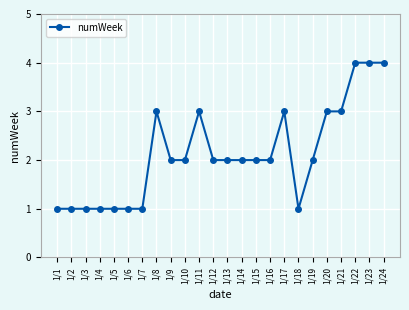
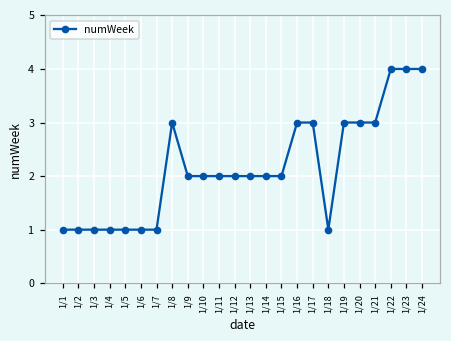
  {
    "1/1": 1,
    "1/2": 1,
    "1/3": 1,
    "1/4": 1,
    "1/5": 1,
    "1/6": 1,
    "1/7": 1,
    "1/8": 3,
    "1/9": 2,
    "1/10": 2,
-   "1/11": 3,
+   "1/11": 2,
    "1/12": 2,
    "1/13": 2,
    "1/14": 2,
    "1/15": 2,
-   "1/16": 2,
+   "1/16": 3,
    "1/17": 3,
    "1/18": 1,
-   "1/19": 2,
+   "1/19": 3,
    "1/20": 3,
    "1/21": 3,
    "1/22": 4,
    "1/23": 4,
    "1/24": 4
  }
